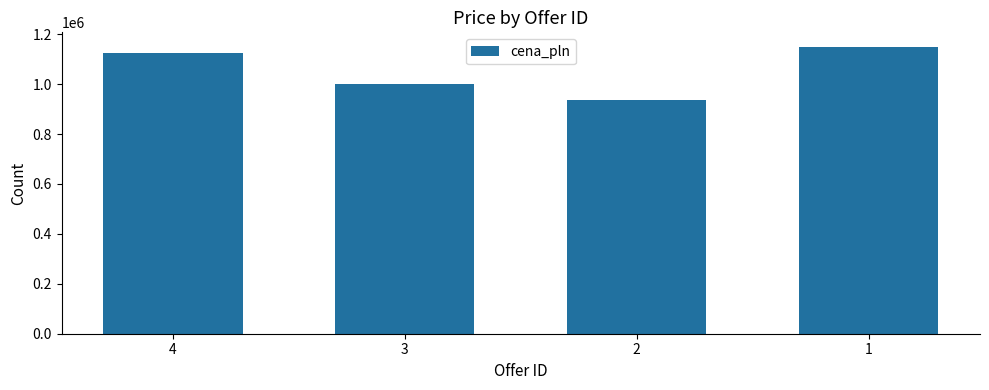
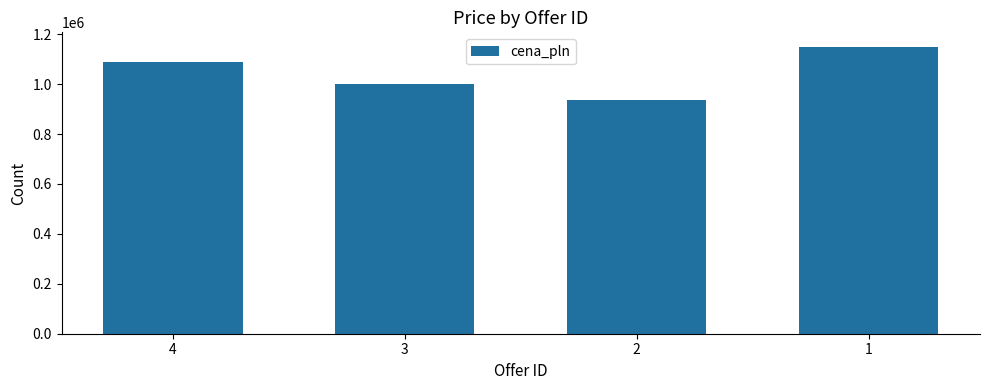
  {
-   "4": 1130000,
+   "4": 1090000,
    "3": 1000000,
    "2": 940000,
    "1": 1150000
  }
